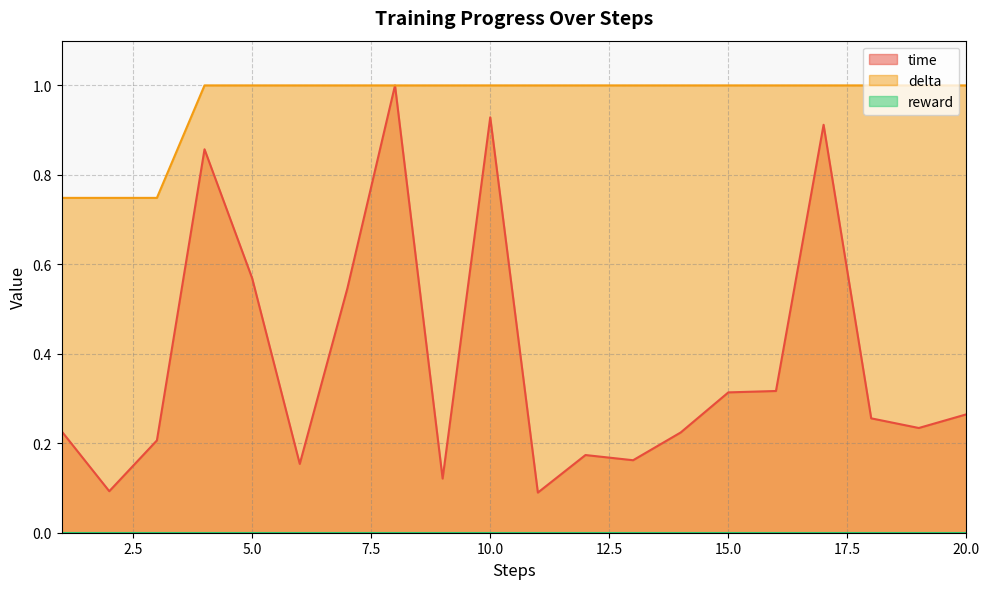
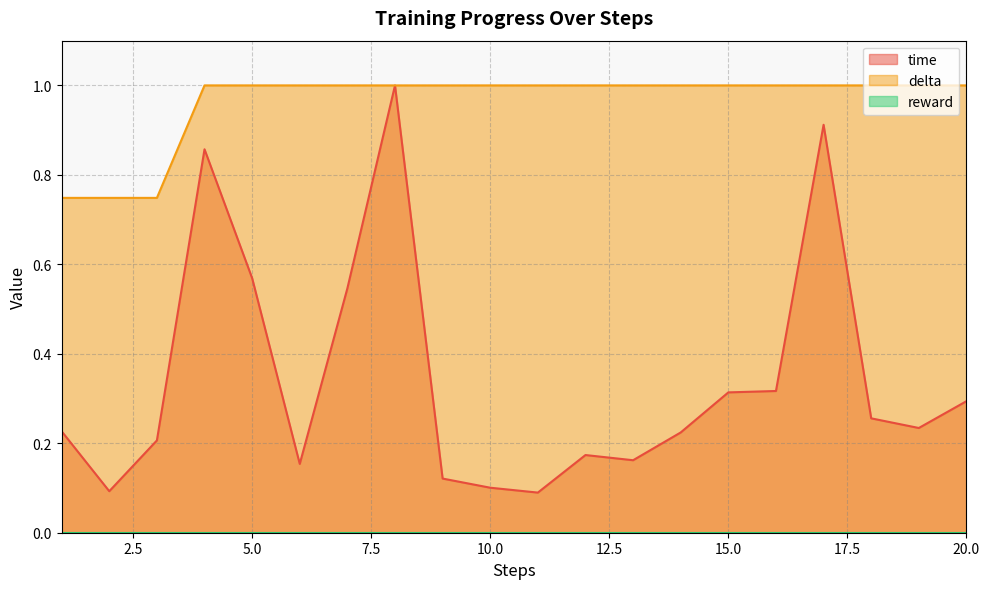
  {
    "time": {
      "5.0": 0.57,
-     "10.0": 0.93,
+     "10.0": 0.10,
      "15.0": 0.31,
-     "20.0": 0.26
+     "20.0": 0.29
    },
    "delta": {
      "5.0": 1.00,
      "10.0": 1.00,
      "15.0": 1.00,
      "20.0": 1.00
    },
    "reward": {
      "5.0": 0.00,
      "10.0": 0.00,
      "15.0": 0.00,
      "20.0": 0.00
    }
  }
